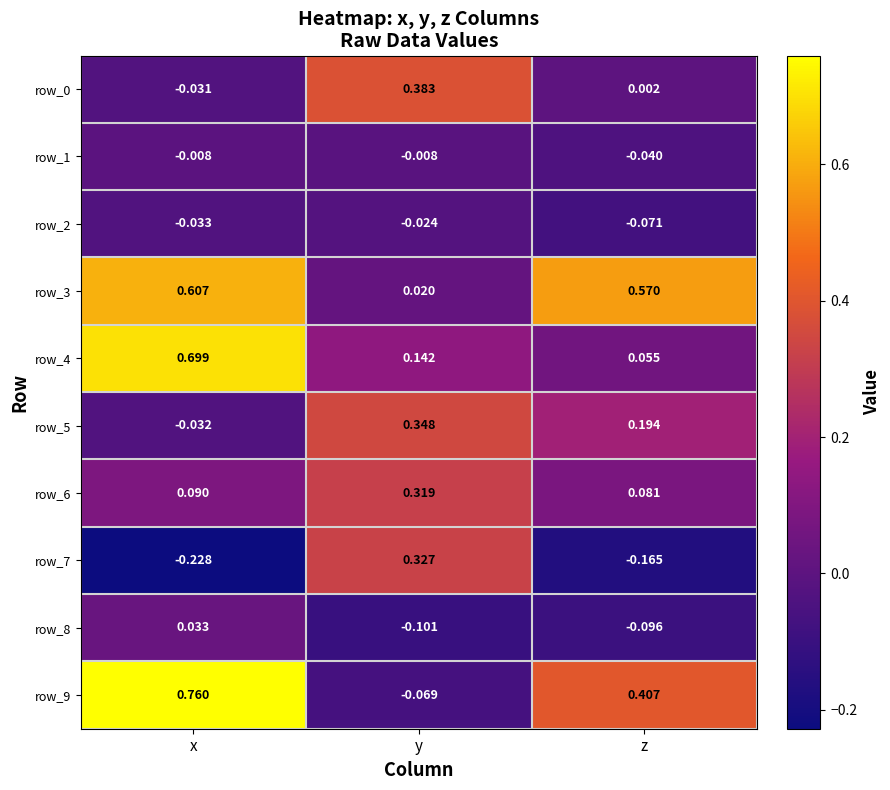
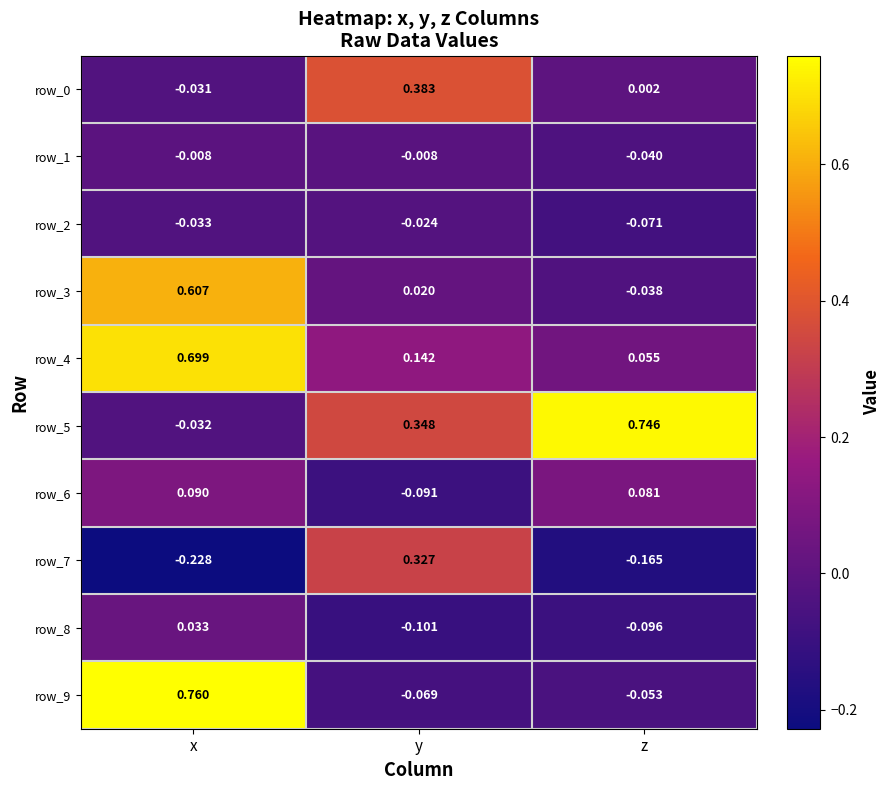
  {
    "row_0": {
      "x": -0.031,
      "y": 0.383,
      "z": 0.002
    },
    "row_1": {
      "x": -0.008,
      "y": -0.008,
      "z": -0.040
    },
    "row_2": {
      "x": -0.033,
      "y": -0.024,
      "z": -0.071
    },
    "row_3": {
      "x": 0.607,
      "y": 0.020,
-     "z": 0.570
+     "z": -0.038
    },
    "row_4": {
      "x": 0.699,
      "y": 0.142,
      "z": 0.055
    },
    "row_5": {
      "x": -0.032,
      "y": 0.348,
-     "z": 0.194
+     "z": 0.746
    },
    "row_6": {
      "x": 0.090,
-     "y": 0.319,
+     "y": -0.091,
      "z": 0.081
    },
    "row_7": {
      "x": -0.228,
      "y": 0.327,
      "z": -0.165
    },
    "row_8": {
      "x": 0.033,
      "y": -0.101,
      "z": -0.096
    },
    "row_9": {
      "x": 0.760,
      "y": -0.069,
-     "z": 0.407
+     "z": -0.053
    }
  }
